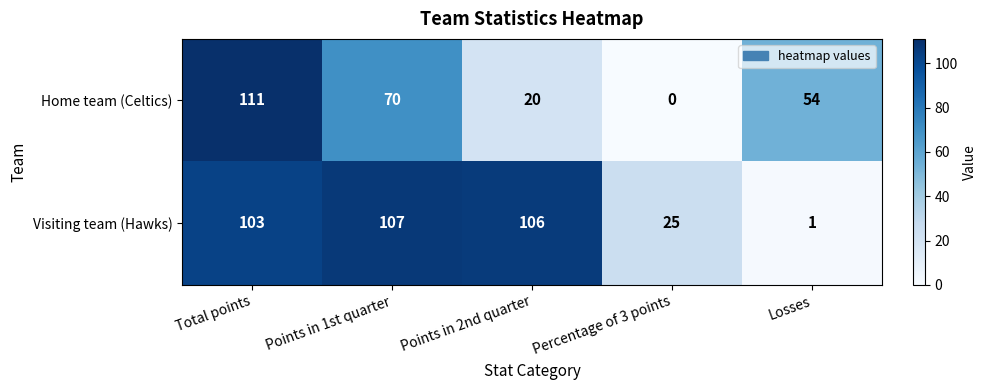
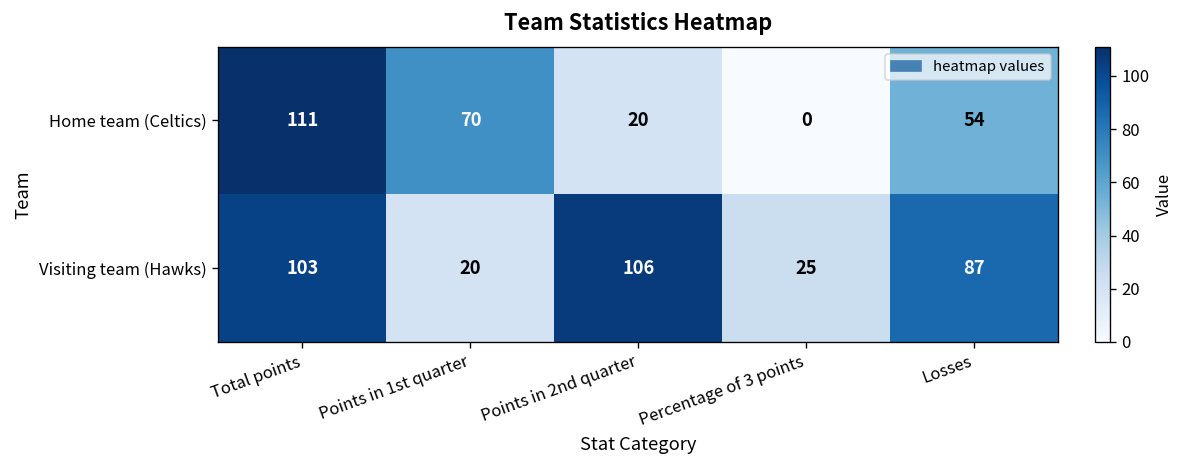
  {
    "Home team (Celtics)": {
      "Total points": 111,
      "Points in 1st quarter": 70,
      "Points in 2nd quarter": 20,
      "Percentage of 3 points": 0,
      "Losses": 54
    },
    "Visiting team (Hawks)": {
      "Total points": 103,
-     "Points in 1st quarter": 107,
+     "Points in 1st quarter": 20,
      "Points in 2nd quarter": 106,
      "Percentage of 3 points": 25,
-     "Losses": 1
+     "Losses": 87
    }
  }
